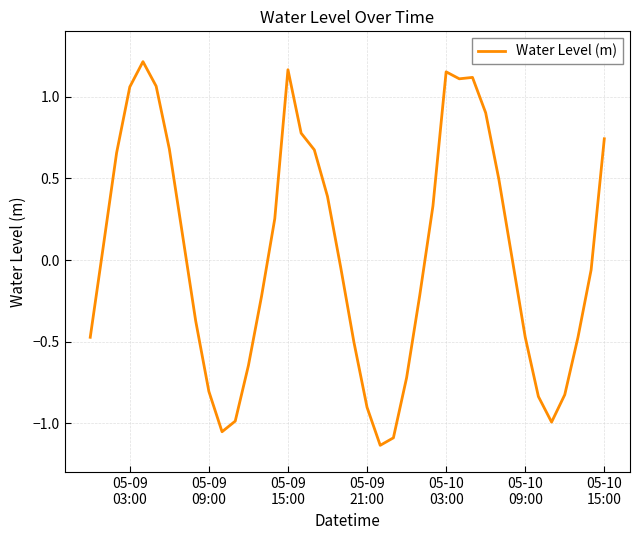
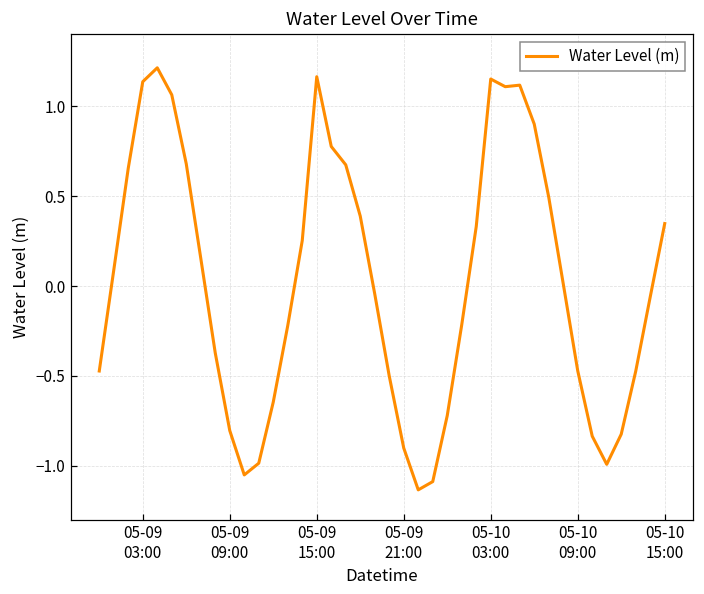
  {
-   "05-09 03:00": 1.06,
+   "05-09 03:00": 1.14,
    "05-09 09:00": -0.80,
    "05-09 15:00": 1.16,
    "05-09 21:00": -0.90,
    "05-10 03:00": 1.15,
    "05-10 09:00": -0.47,
-   "05-10 15:00": 0.74
+   "05-10 15:00": 0.35
  }
